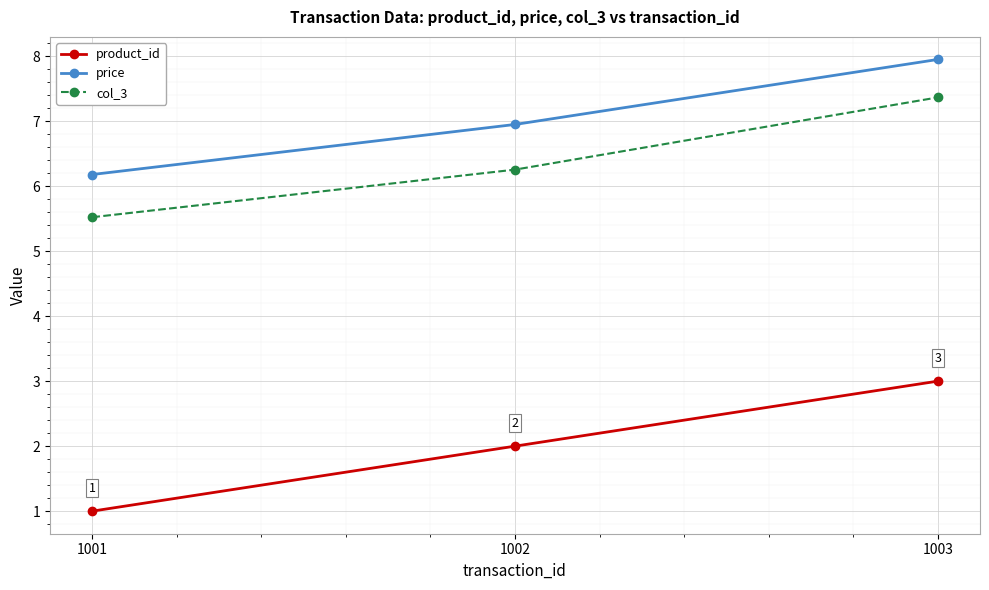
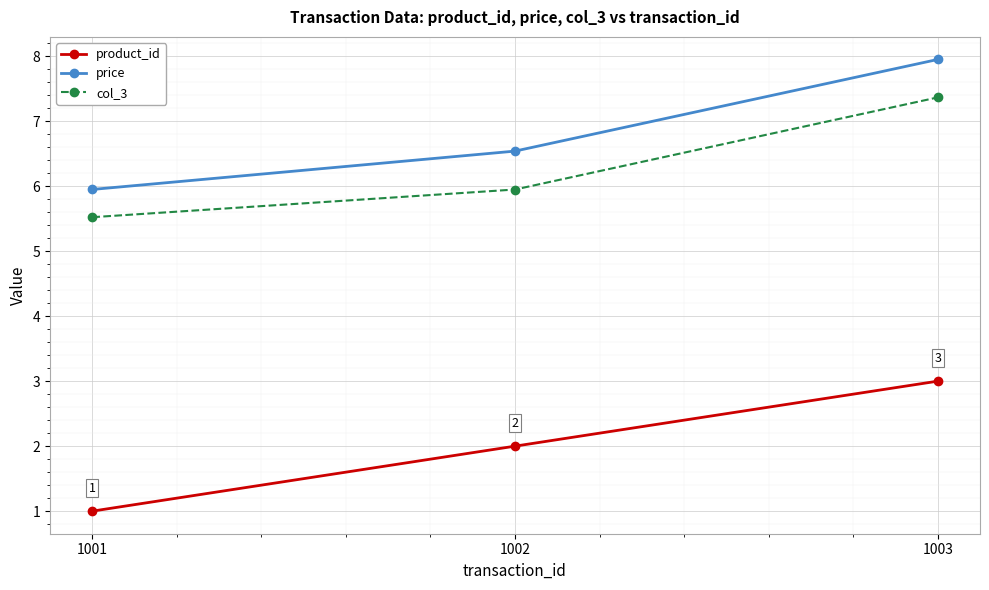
  {
    "price": {
-     "1001": 6.2,
-     "1002": 7.0,
+     "1001": 6.0,
+     "1002": 6.5,
      "1003": 8.0
    },
    "col_3": {
      "1001": 5.5,
-     "1002": 6.3,
+     "1002": 5.9,
      "1003": 7.4
    }
  }
